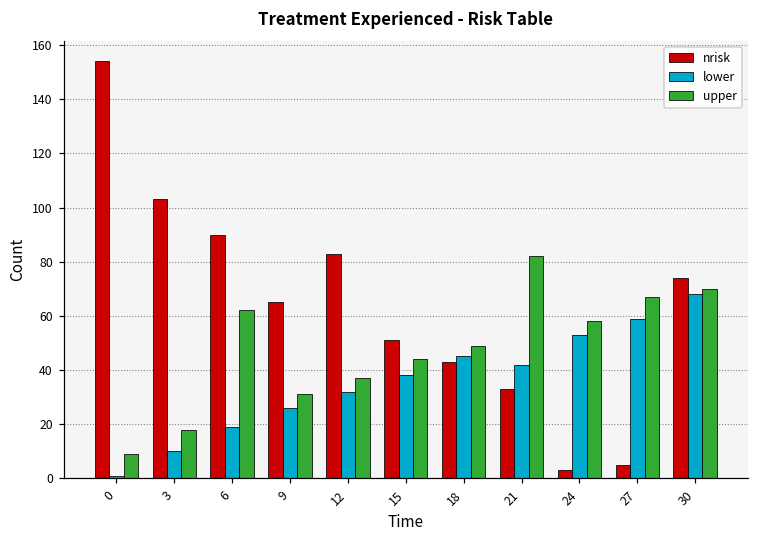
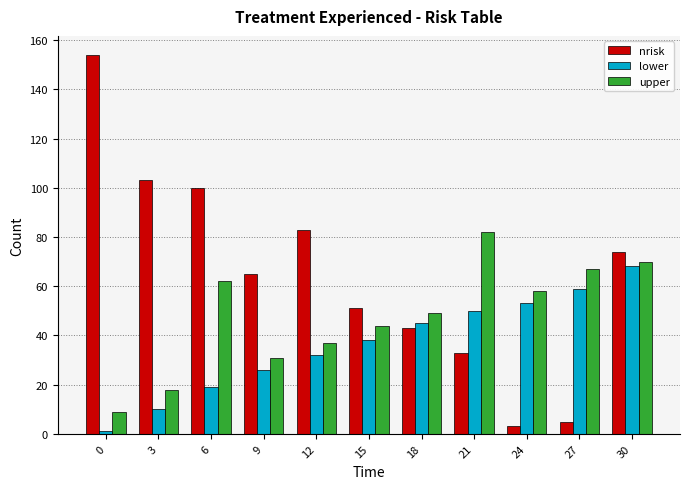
  {
    "nrisk": {
      "0": 154,
      "3": 103,
-     "6": 90,
+     "6": 100,
      "9": 65,
      "12": 83,
      "15": 51,
      "18": 43,
      "21": 33,
      "24": 3,
      "27": 5,
      "30": 74
    },
    "lower": {
      "3": 10,
      "6": 19,
      "9": 26,
      "12": 32,
      "15": 38,
      "18": 45,
-     "21": 42,
+     "21": 50,
      "24": 53,
      "27": 59,
      "30": 68
    },
    "upper": {
      "0": 9,
      "3": 18,
      "6": 62,
      "9": 31,
      "12": 37,
      "15": 44,
      "18": 49,
      "21": 82,
      "24": 58,
      "27": 67,
      "30": 70
    }
  }
